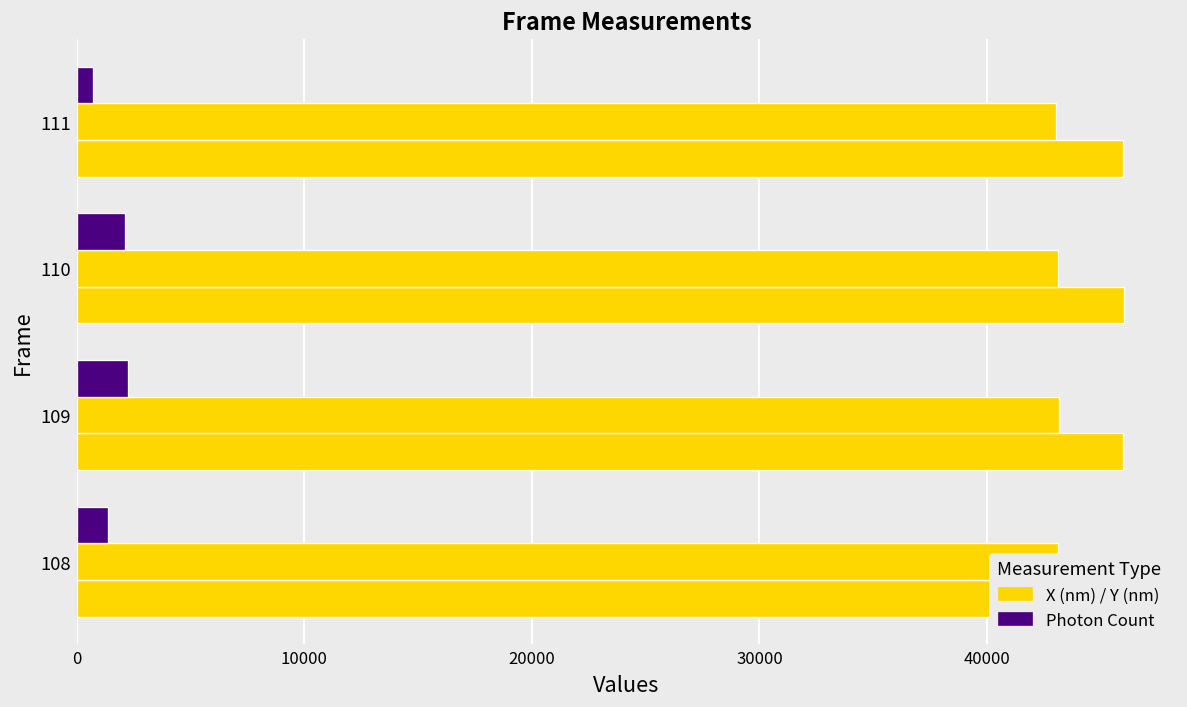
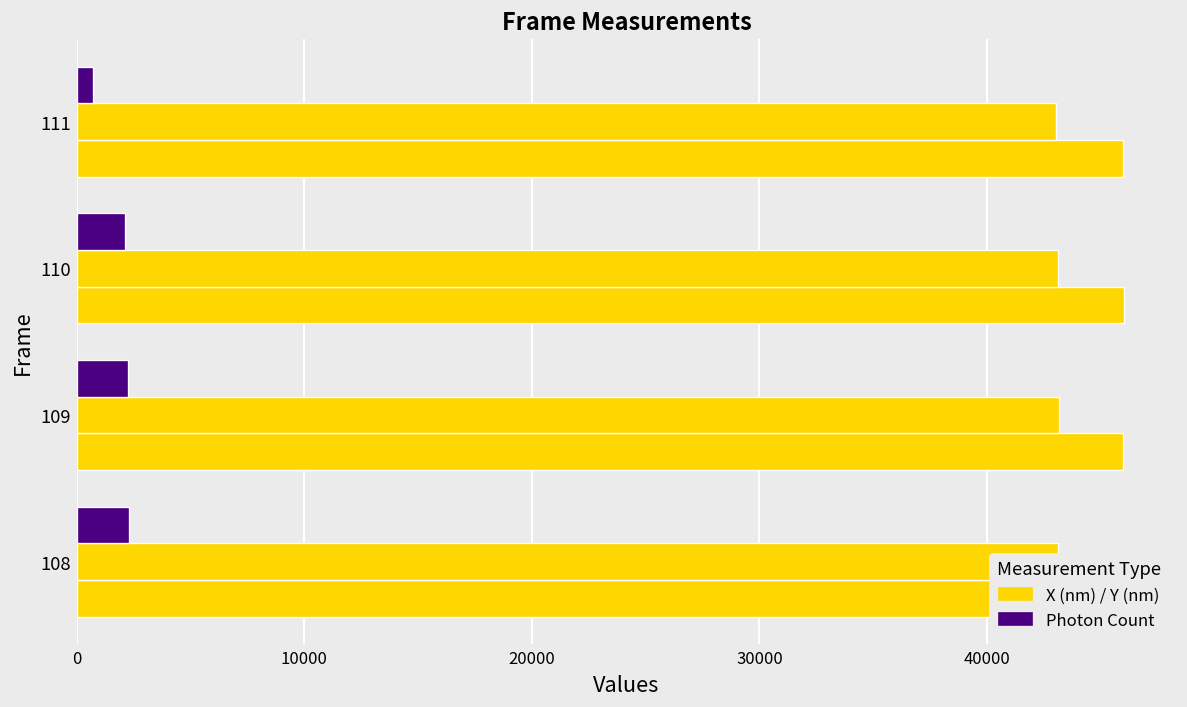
  {
    "Photon Count": {
      "111": 700,
      "110": 2100,
      "109": 2300,
-     "108": 1400
+     "108": 2300
    }
  }
